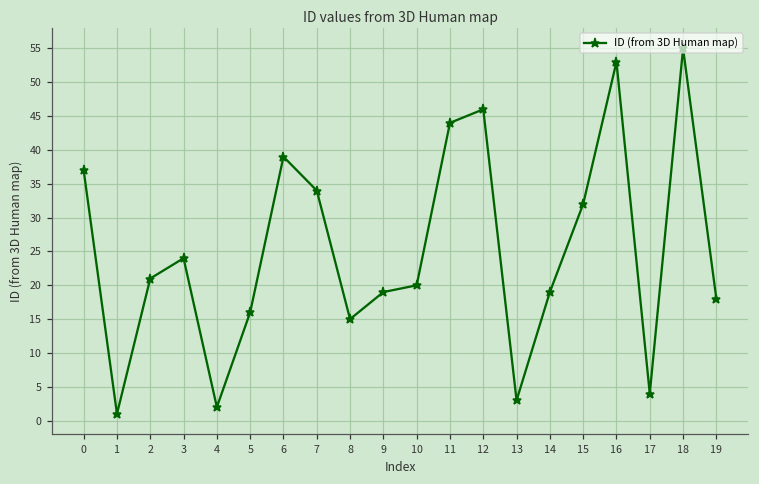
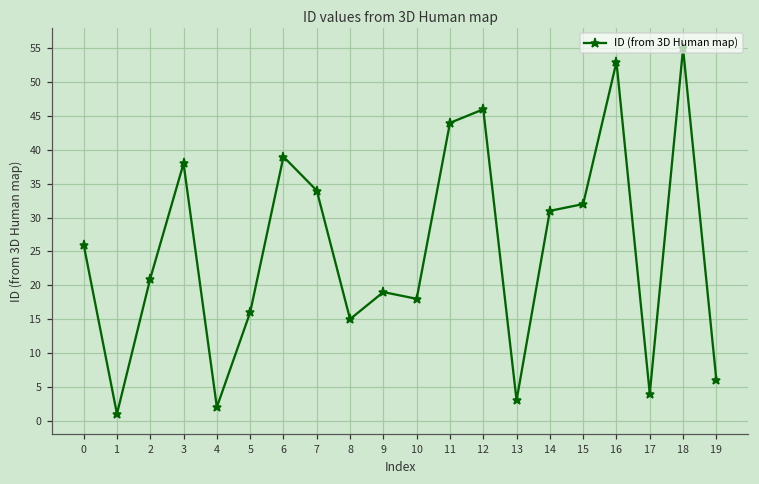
  {
-   "0": 37,
+   "0": 26,
    "1": 1,
    "2": 21,
-   "3": 24,
+   "3": 38,
    "4": 2,
    "5": 16,
    "6": 39,
    "7": 34,
    "8": 15,
    "9": 19,
-   "10": 20,
+   "10": 18,
    "11": 44,
    "12": 46,
    "13": 3,
-   "14": 19,
+   "14": 31,
    "15": 32,
    "16": 53,
    "17": 4,
-   "19": 18
+   "19": 6
  }
